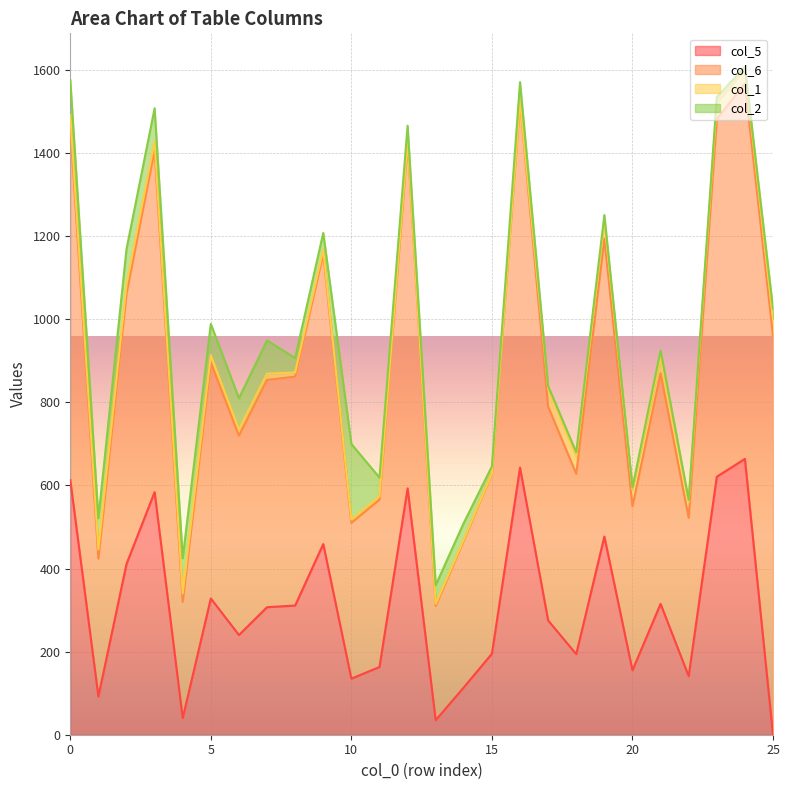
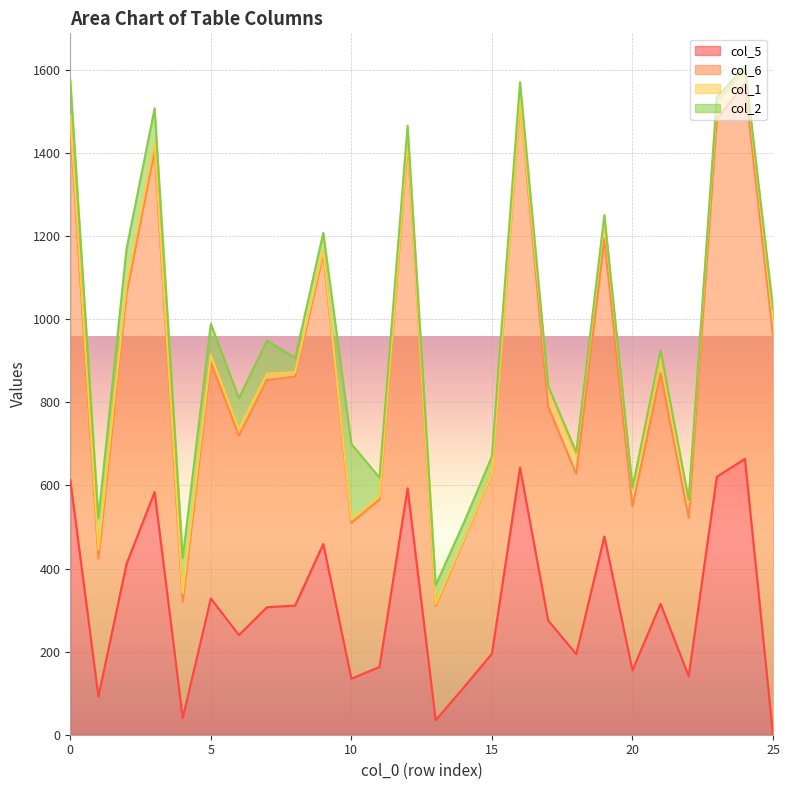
  {
    "col_2": {
      "0": 90,
      "5": 80,
      "10": 180,
-     "15": 20,
+     "15": 40,
      "25": 30
    }
  }
